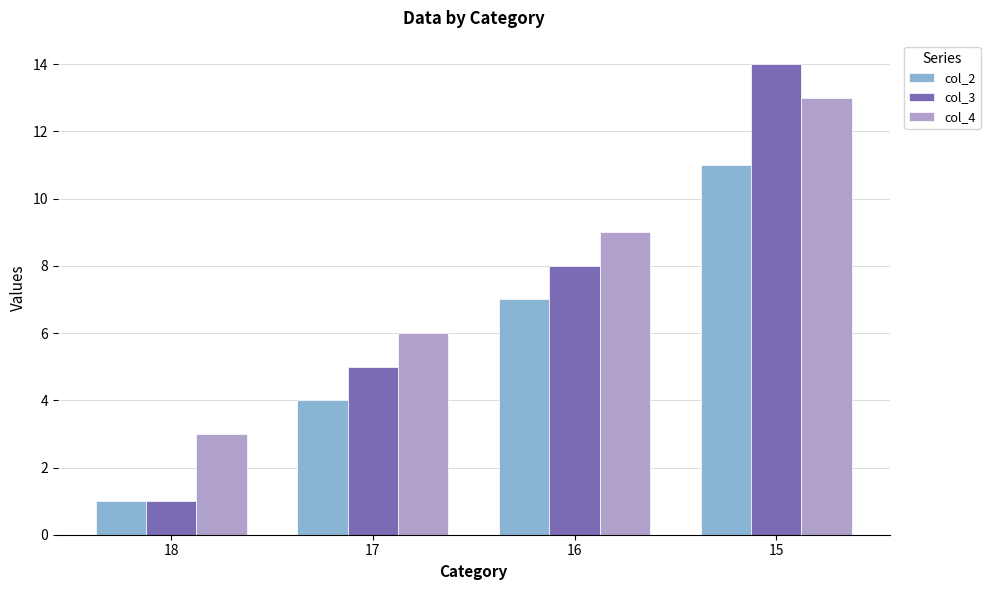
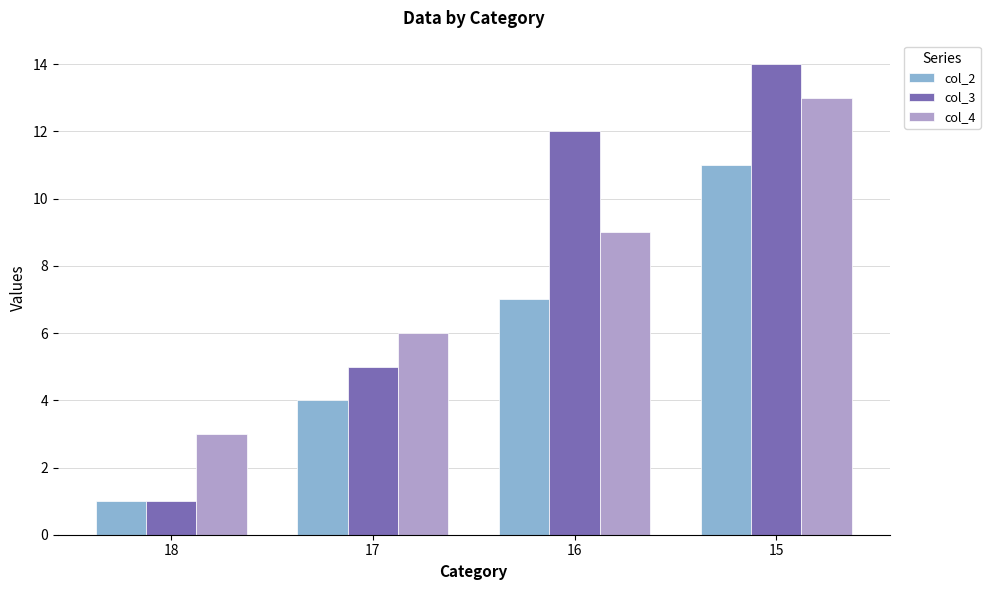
  {
    "col_3": {
      "18": 1,
      "17": 5,
-     "16": 8,
+     "16": 12,
      "15": 14
    }
  }
